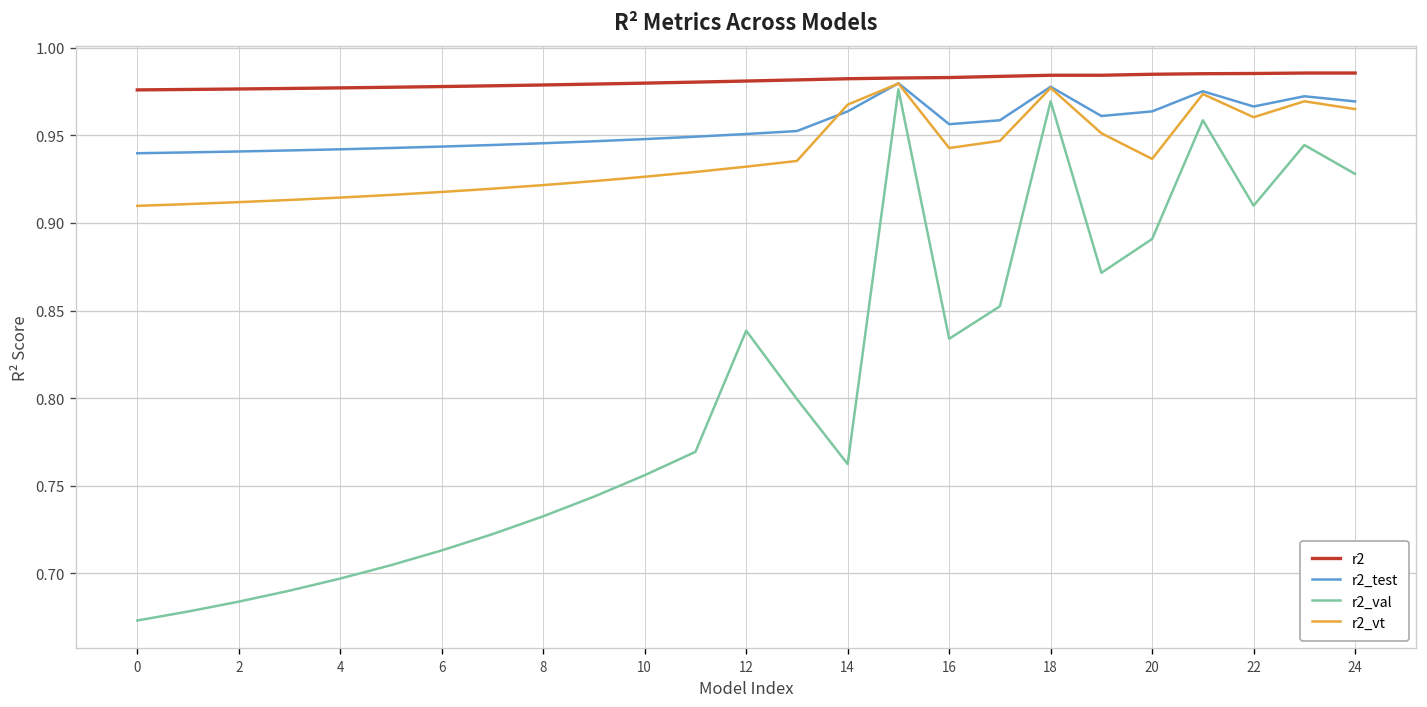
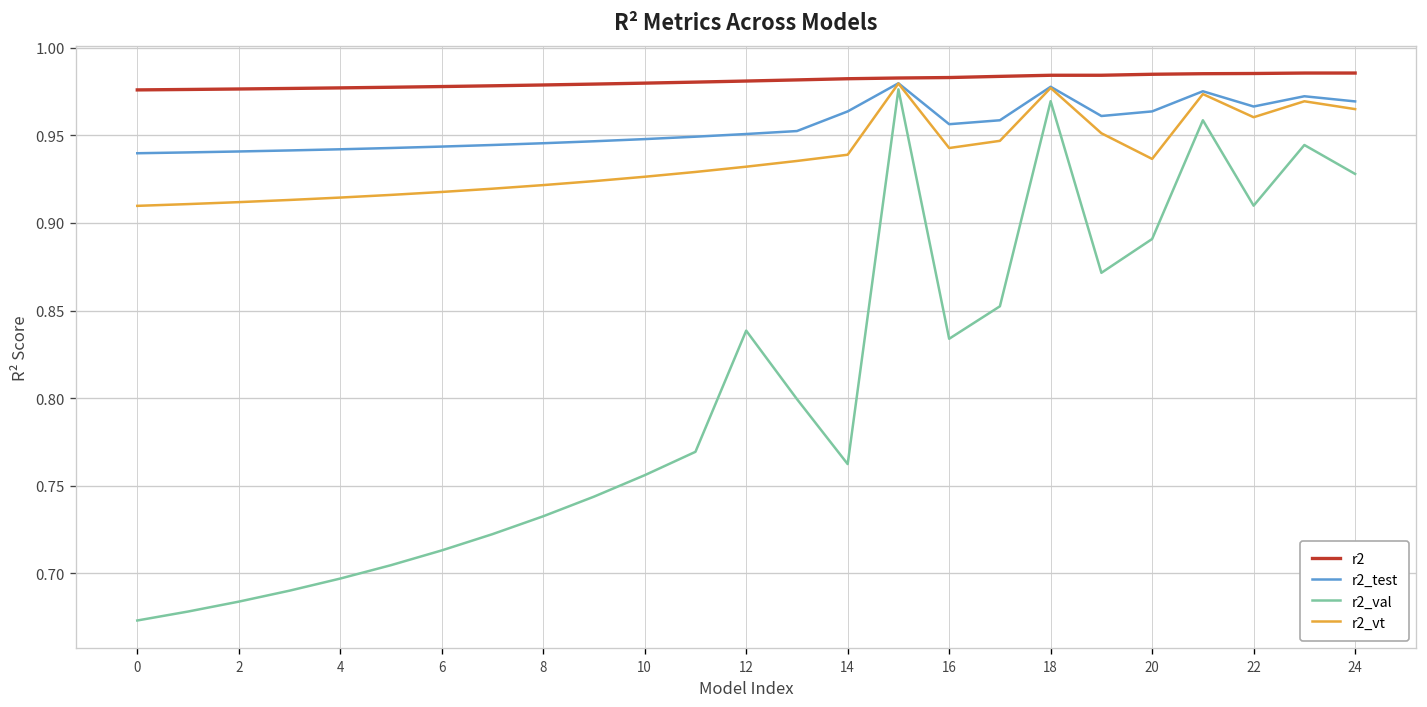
  {
    "r2": {
      "0": 0.976,
      "2": 0.976,
      "4": 0.977,
      "6": 0.978,
      "8": 0.979,
      "10": 0.980,
      "12": 0.981,
      "14": 0.982,
      "16": 0.983,
      "18": 0.984,
      "20": 0.985,
      "22": 0.985,
      "24": 0.986
    },
    "r2_test": {
      "0": 0.940,
      "2": 0.941,
      "4": 0.942,
      "6": 0.944,
      "8": 0.946,
      "10": 0.948,
      "12": 0.951,
      "14": 0.964,
      "16": 0.956,
      "20": 0.964,
      "22": 0.966,
      "24": 0.969
    },
    "r2_val": {
      "0": 0.673,
      "2": 0.684,
      "4": 0.697,
      "6": 0.713,
      "8": 0.733,
      "10": 0.756,
      "12": 0.839,
      "14": 0.762,
      "16": 0.834,
      "18": 0.970,
      "20": 0.891,
      "22": 0.910,
      "24": 0.928
    },
    "r2_vt": {
      "0": 0.910,
      "2": 0.912,
      "4": 0.915,
      "6": 0.918,
      "8": 0.922,
      "10": 0.926,
      "12": 0.932,
-     "14": 0.968,
+     "14": 0.939,
      "16": 0.943,
      "20": 0.937,
      "22": 0.960,
      "24": 0.965
    }
  }
